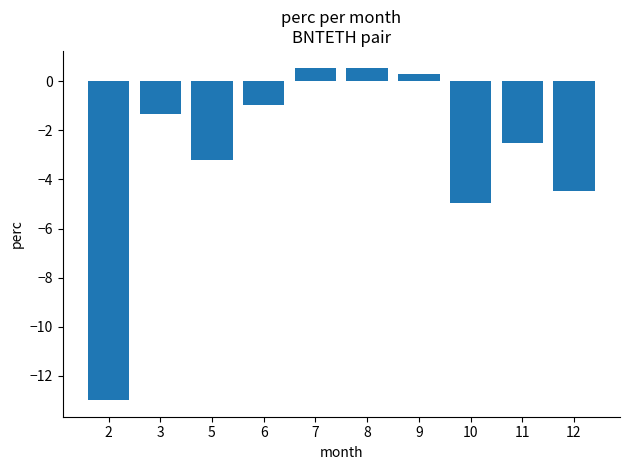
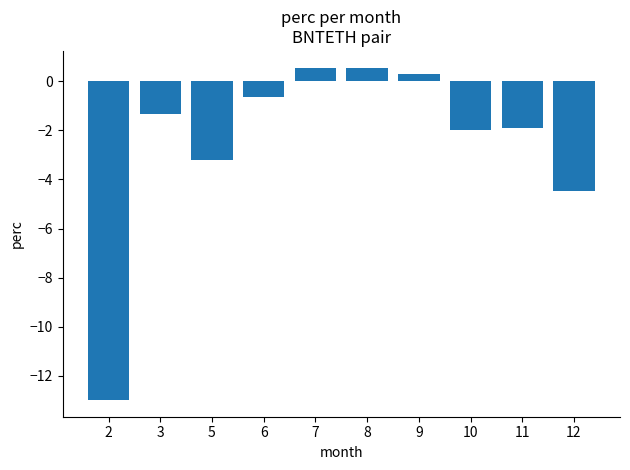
  {
    "2": -13.0,
    "3": -1.3,
    "5": -3.2,
-   "6": -1.0,
+   "6": -0.6,
    "7": 0.5,
    "8": 0.6,
    "9": 0.3,
-   "10": -5.0,
-   "11": -2.5,
+   "10": -2.0,
+   "11": -1.9,
    "12": -4.5
  }
